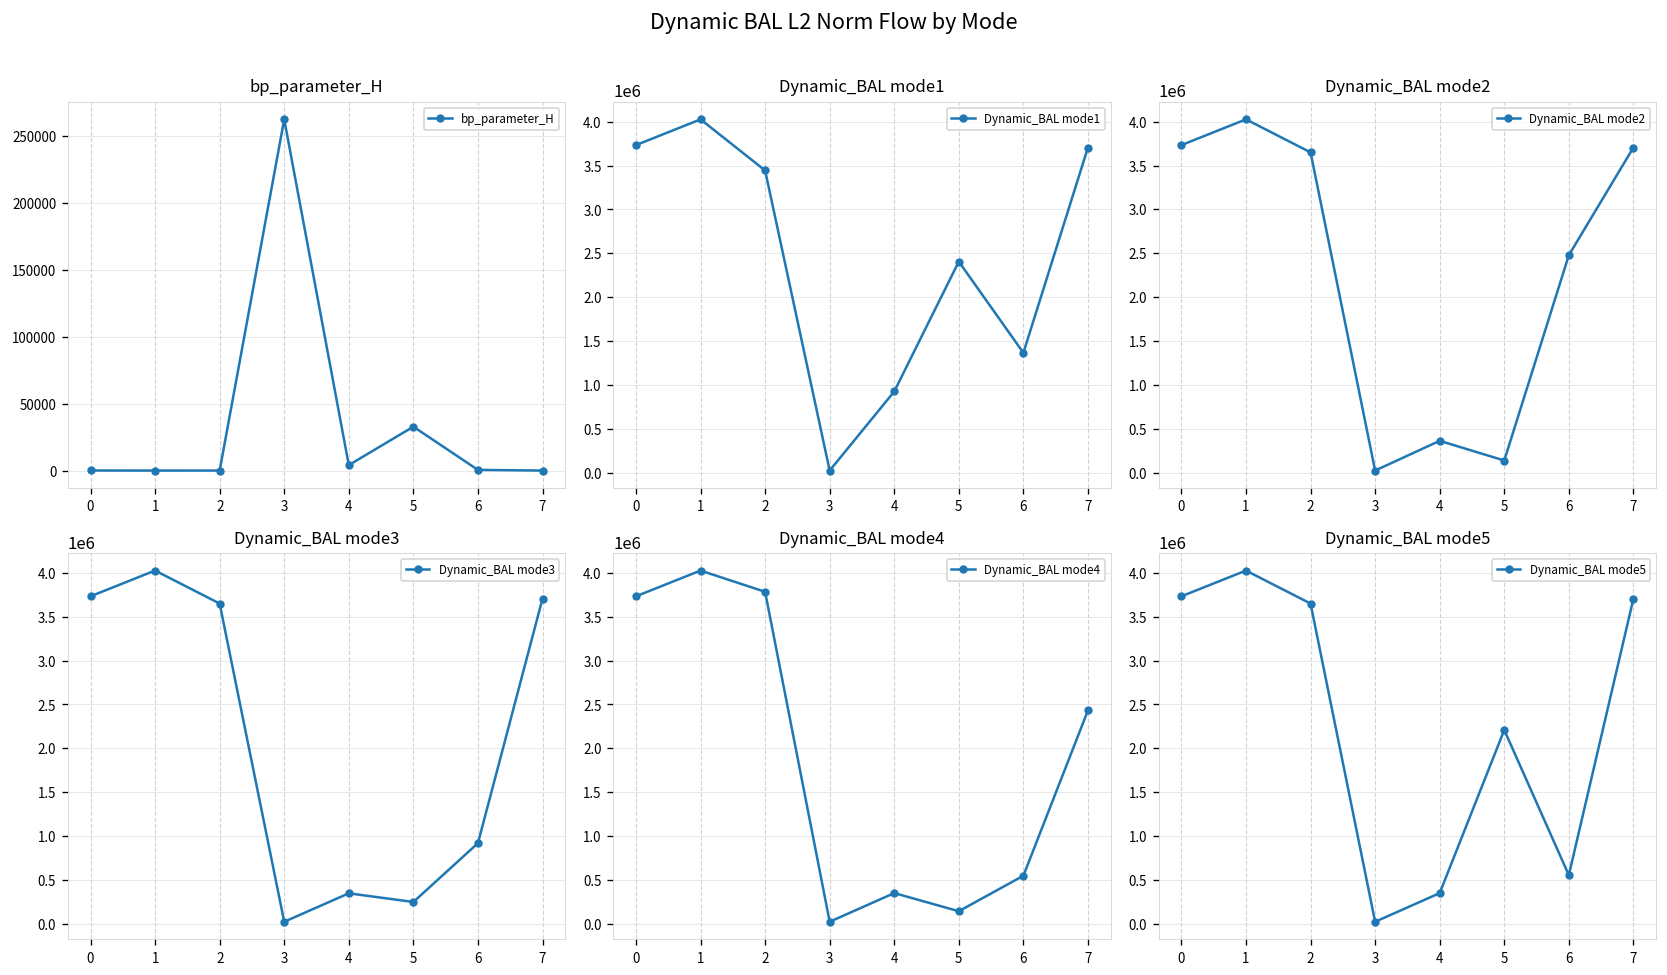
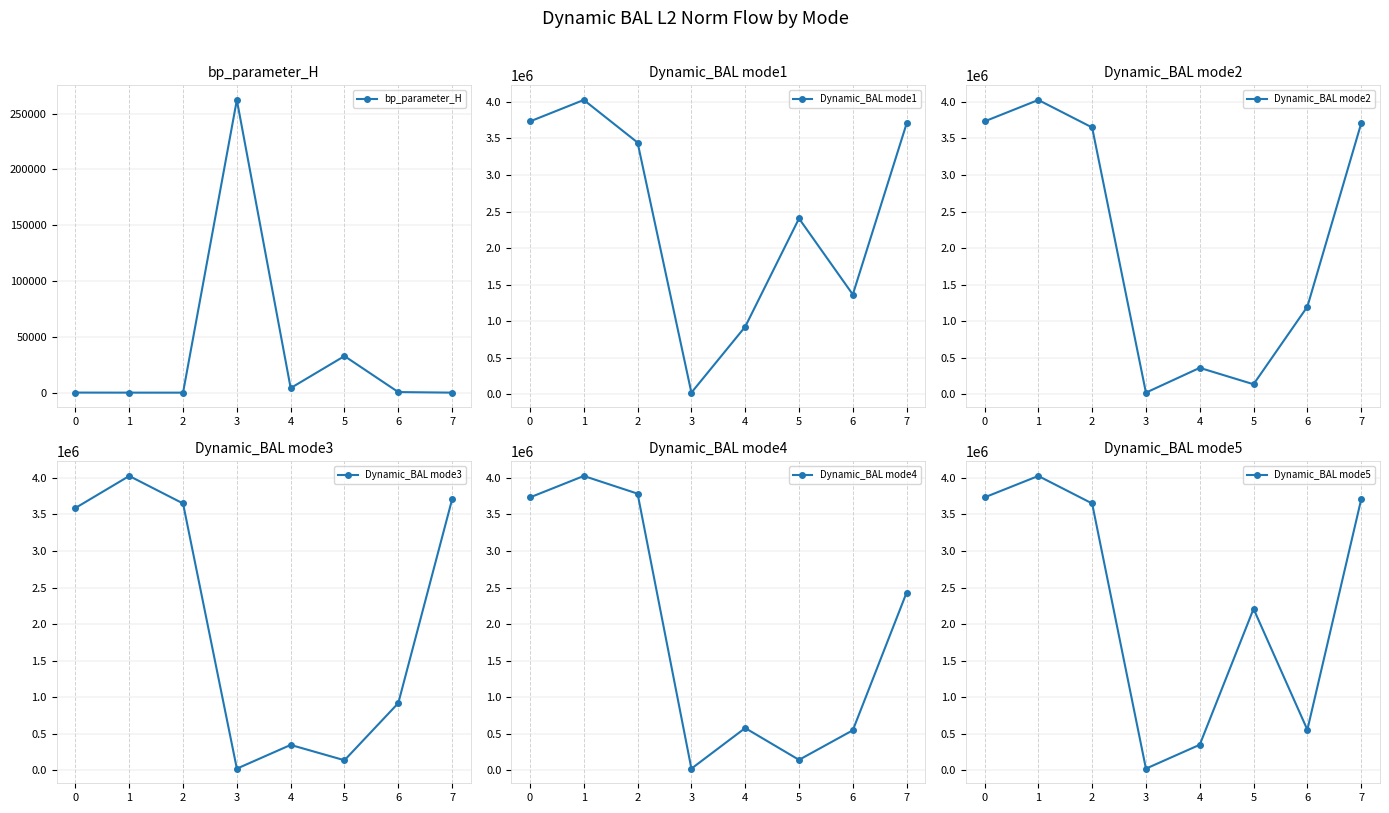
  {
    "bp_parameter_H": {
      "0": 0,
      "1": 0,
      "2": 0,
      "3": 262000,
      "4": 4000,
      "5": 33000,
      "6": 1000,
      "7": 0
    },
    "Dynamic_BAL mode1": {
      "0": 3700000,
      "1": 4000000,
      "2": 3400000,
      "3": 0,
      "4": 900000,
      "5": 2400000,
      "6": 1400000,
      "7": 3700000
    },
    "Dynamic_BAL mode2": {
      "0": 3700000,
      "1": 4000000,
      "2": 3600000,
      "3": 0,
      "4": 400000,
      "5": 100000,
-     "6": 2500000,
+     "6": 1200000,
      "7": 3700000
    },
    "Dynamic_BAL mode3": {
-     "0": 3700000,
+     "0": 3600000,
      "1": 4000000,
      "2": 3600000,
      "3": 0,
      "4": 300000,
-     "5": 200000,
+     "5": 100000,
      "6": 900000,
      "7": 3700000
    },
    "Dynamic_BAL mode4": {
      "0": 3700000,
      "1": 4000000,
      "2": 3800000,
      "3": 0,
-     "4": 400000,
+     "4": 600000,
      "5": 100000,
      "6": 500000,
      "7": 2400000
    },
    "Dynamic_BAL mode5": {
      "0": 3700000,
      "1": 4000000,
      "2": 3600000,
      "3": 0,
      "4": 400000,
      "5": 2200000,
      "6": 600000,
      "7": 3700000
    }
  }
